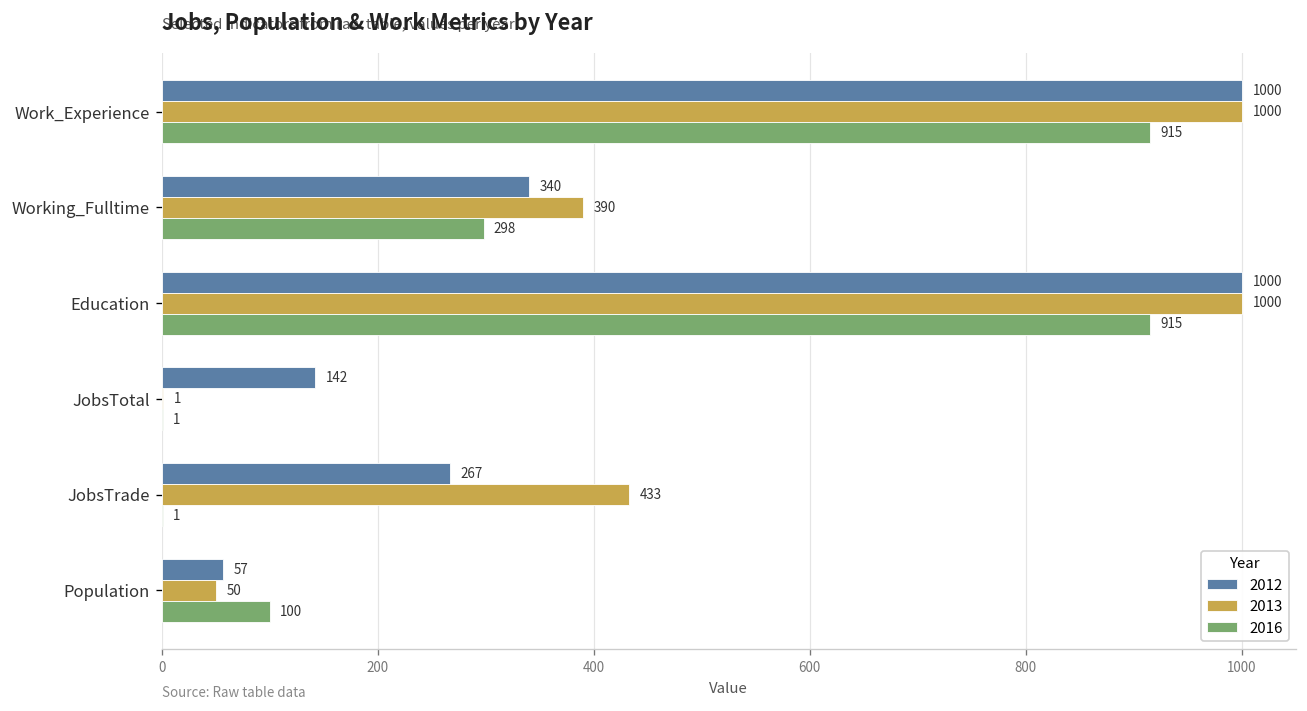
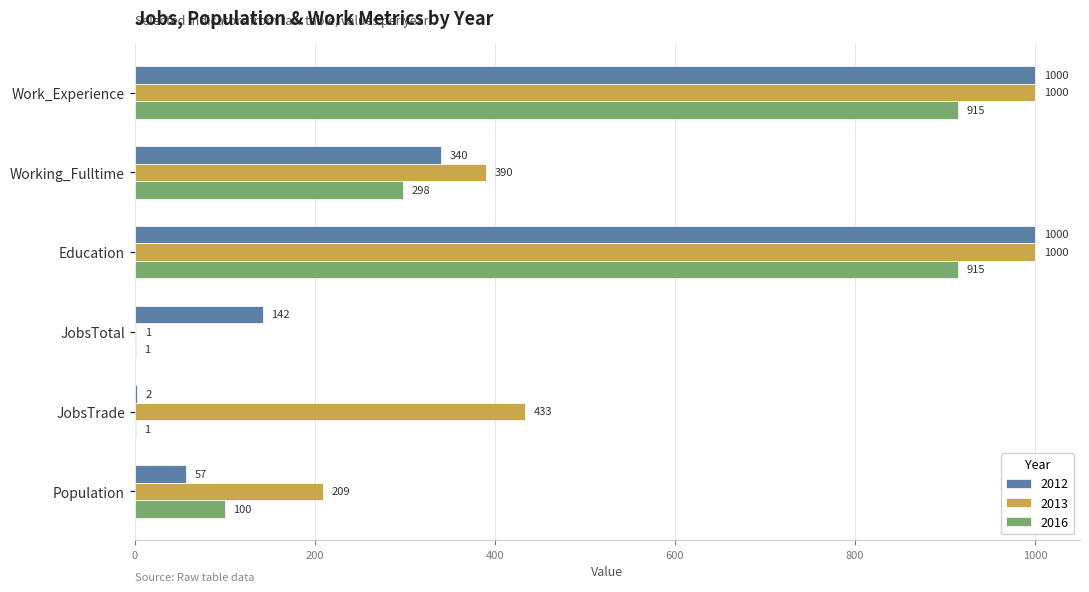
  {
    "2012": {
      "Work_Experience": 1000,
      "Working_Fulltime": 340,
      "Education": 1000,
      "JobsTotal": 142,
-     "JobsTrade": 267,
+     "JobsTrade": 2,
      "Population": 57
    },
    "2013": {
      "Work_Experience": 1000,
      "Working_Fulltime": 390,
      "Education": 1000,
      "JobsTotal": 1,
      "JobsTrade": 433,
-     "Population": 50
+     "Population": 209
    },
    "2016": {
      "Work_Experience": 915,
      "Working_Fulltime": 298,
      "Education": 915,
      "JobsTotal": 1,
      "JobsTrade": 1,
      "Population": 100
    }
  }
